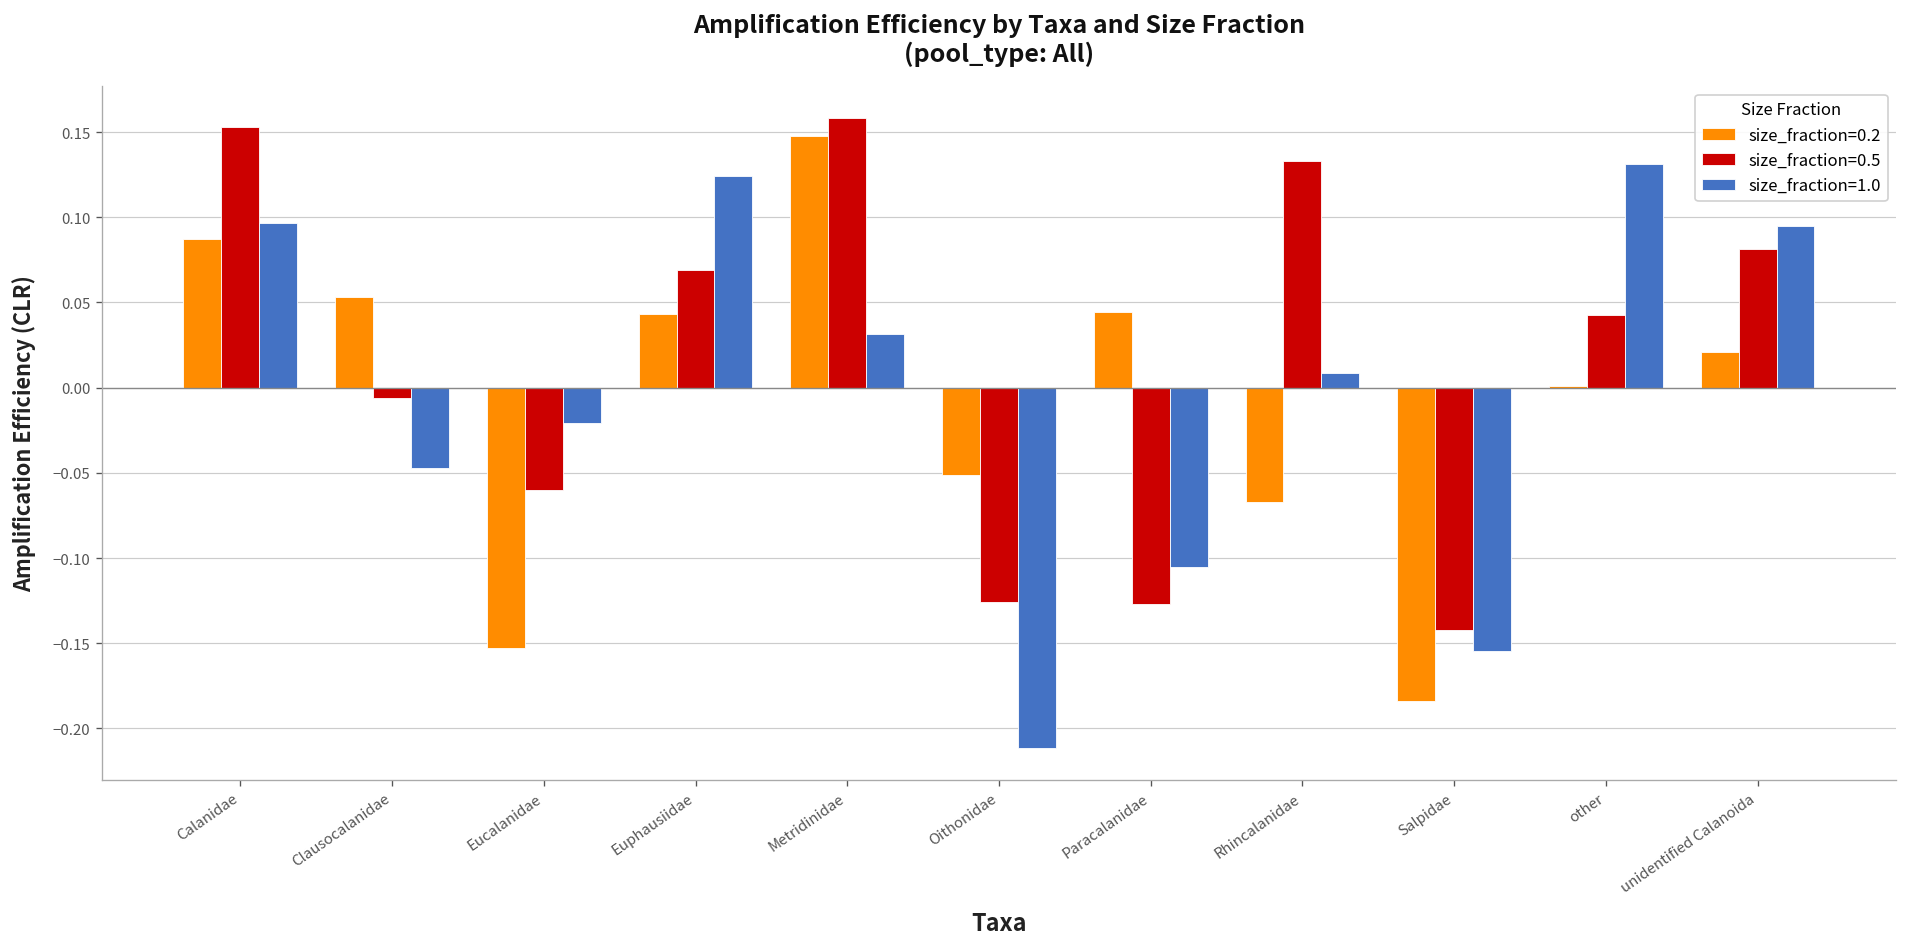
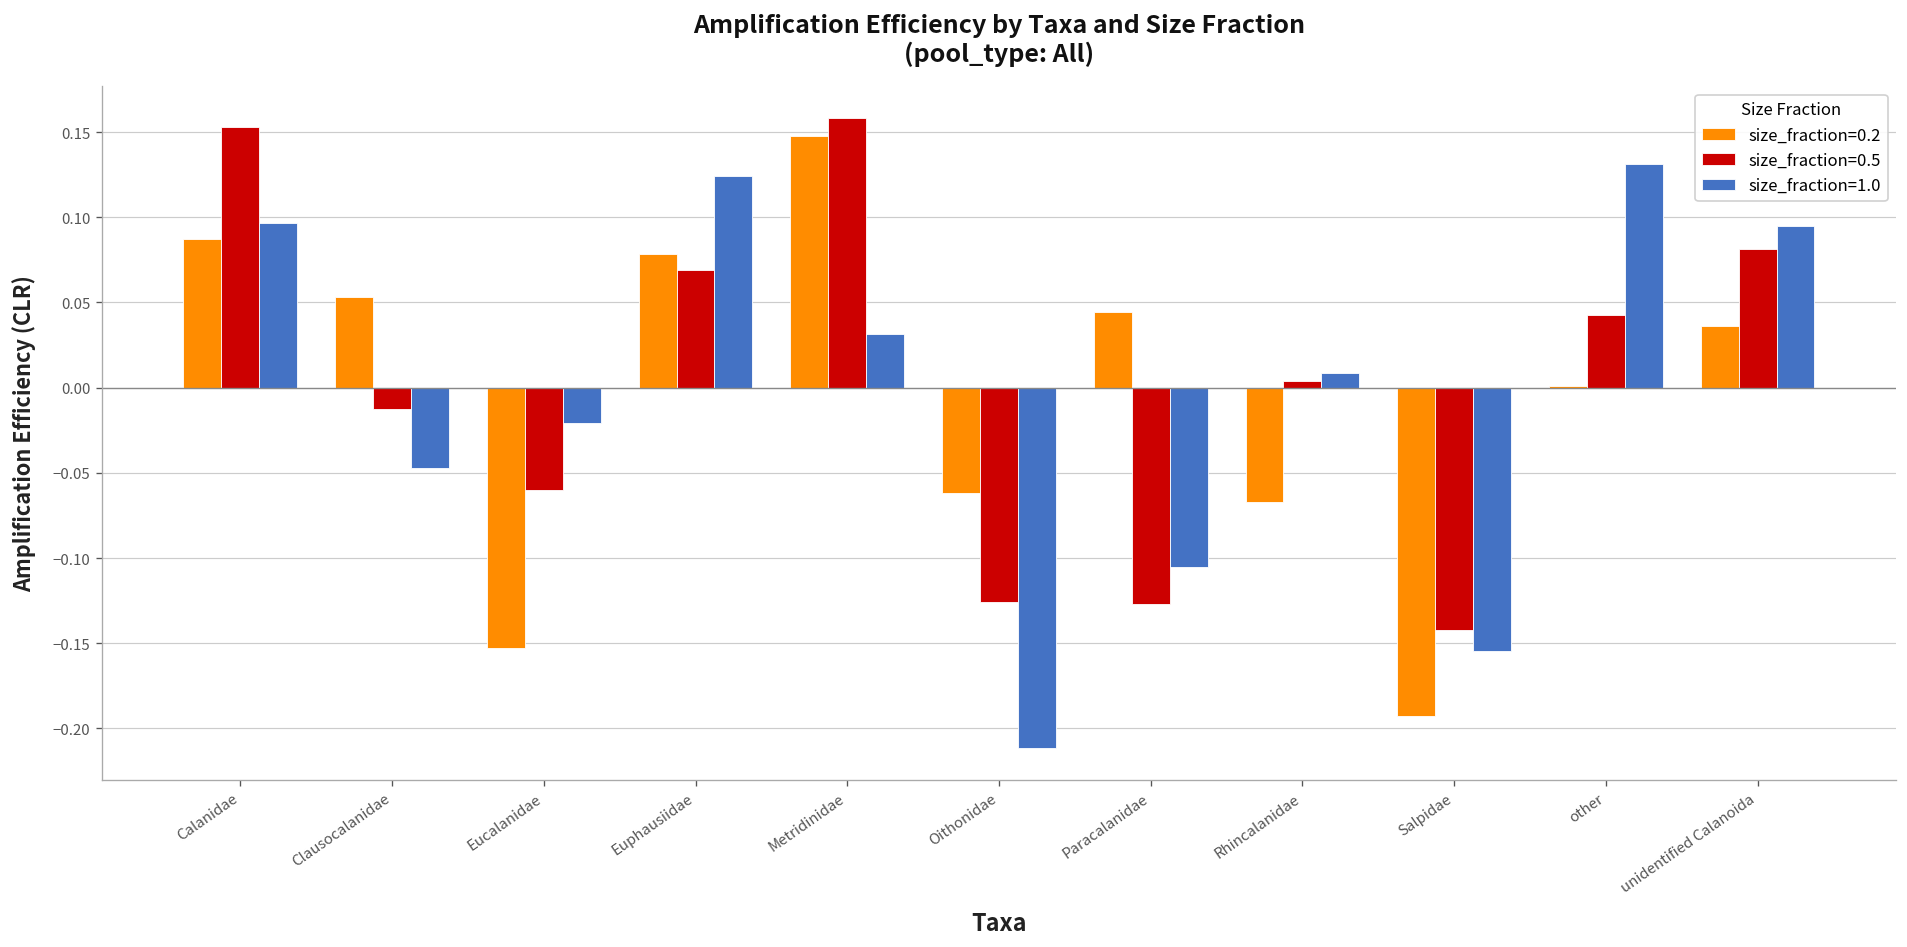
  {
    "size_fraction=0.2": {
      "Calanidae": 0.087,
      "Clausocalanidae": 0.053,
      "Eucalanidae": -0.153,
-     "Euphausiidae": 0.044,
+     "Euphausiidae": 0.079,
      "Metridinidae": 0.148,
-     "Oithonidae": -0.051,
+     "Oithonidae": -0.062,
      "Paracalanidae": 0.044,
      "Rhincalanidae": -0.067,
-     "Salpidae": -0.184,
-     "unidentified Calanoida": 0.021
+     "Salpidae": -0.193,
+     "unidentified Calanoida": 0.036
    },
    "size_fraction=0.5": {
      "Calanidae": 0.153,
-     "Clausocalanidae": -0.006,
+     "Clausocalanidae": -0.012,
      "Eucalanidae": -0.060,
      "Euphausiidae": 0.069,
      "Metridinidae": 0.158,
      "Oithonidae": -0.126,
      "Paracalanidae": -0.127,
-     "Rhincalanidae": 0.133,
+     "Rhincalanidae": 0.004,
      "Salpidae": -0.143,
      "other": 0.042,
      "unidentified Calanoida": 0.081
    },
    "size_fraction=1.0": {
      "Calanidae": 0.096,
      "Clausocalanidae": -0.047,
      "Eucalanidae": -0.021,
      "Euphausiidae": 0.124,
      "Metridinidae": 0.031,
      "Oithonidae": -0.212,
      "Paracalanidae": -0.105,
      "Rhincalanidae": 0.009,
      "Salpidae": -0.155,
      "other": 0.132,
      "unidentified Calanoida": 0.095
    }
  }
